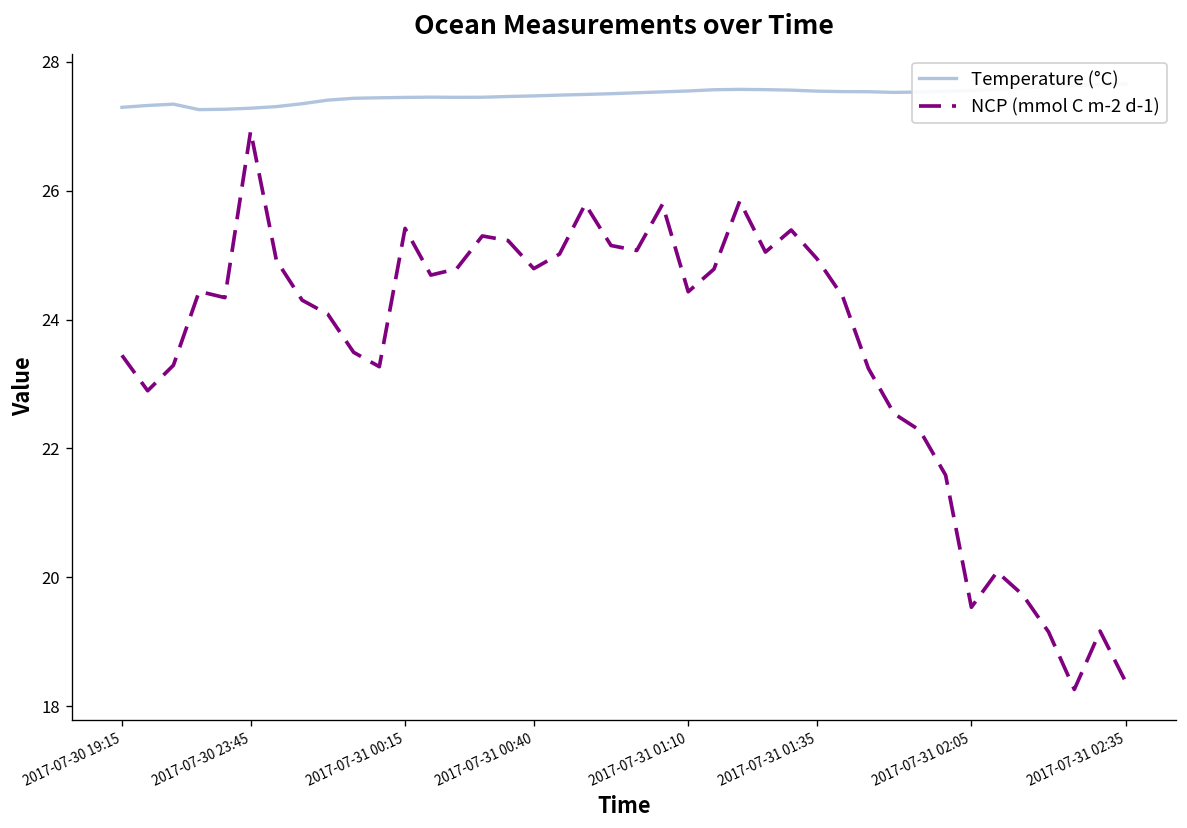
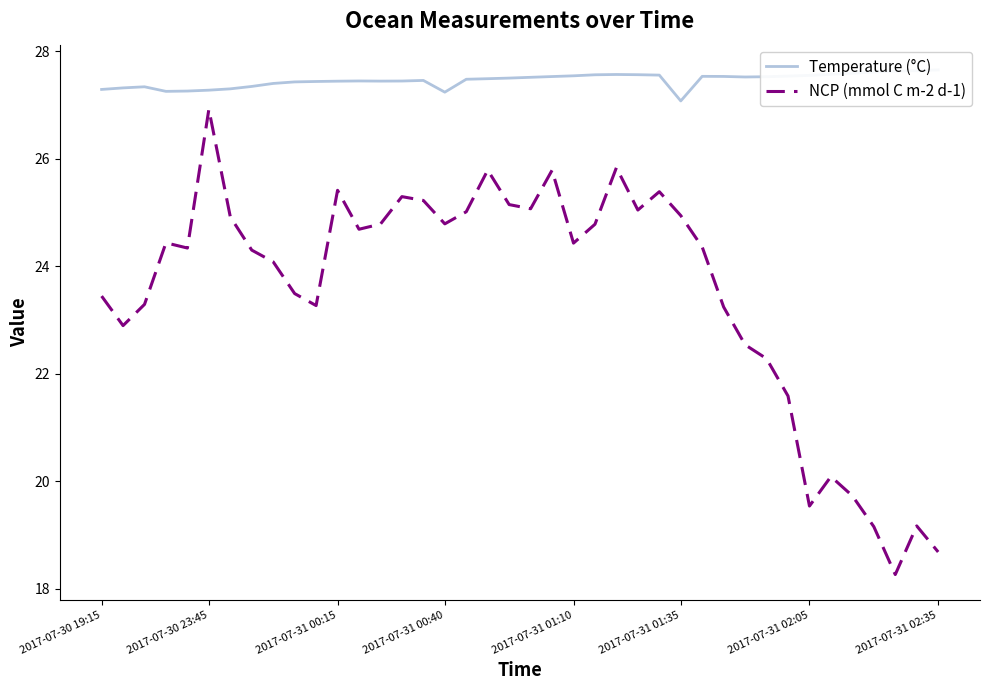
  {
    "Temperature (°C)": {
      "2017-07-30 19:15": 27.3,
      "2017-07-30 23:45": 27.3,
      "2017-07-31 00:15": 27.4,
-     "2017-07-31 00:40": 27.5,
+     "2017-07-31 00:40": 27.2,
      "2017-07-31 01:10": 27.5,
-     "2017-07-31 01:35": 27.5
+     "2017-07-31 01:35": 27.1
    },
    "NCP (mmol C m-2 d-1)": {
      "2017-07-30 19:15": 23.4,
      "2017-07-30 23:45": 26.9,
      "2017-07-31 00:15": 25.4,
      "2017-07-31 00:40": 24.8,
      "2017-07-31 01:10": 24.4,
      "2017-07-31 01:35": 24.9,
      "2017-07-31 02:05": 19.5,
-     "2017-07-31 02:35": 18.4
+     "2017-07-31 02:35": 18.7
    }
  }
